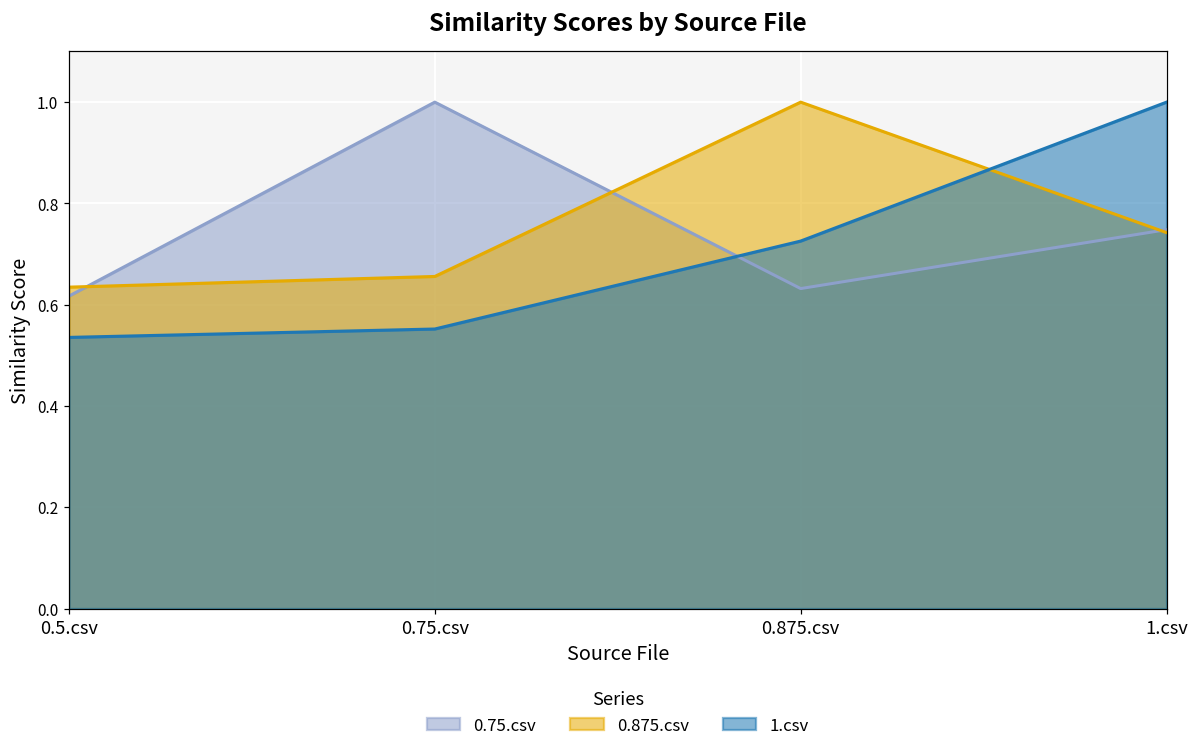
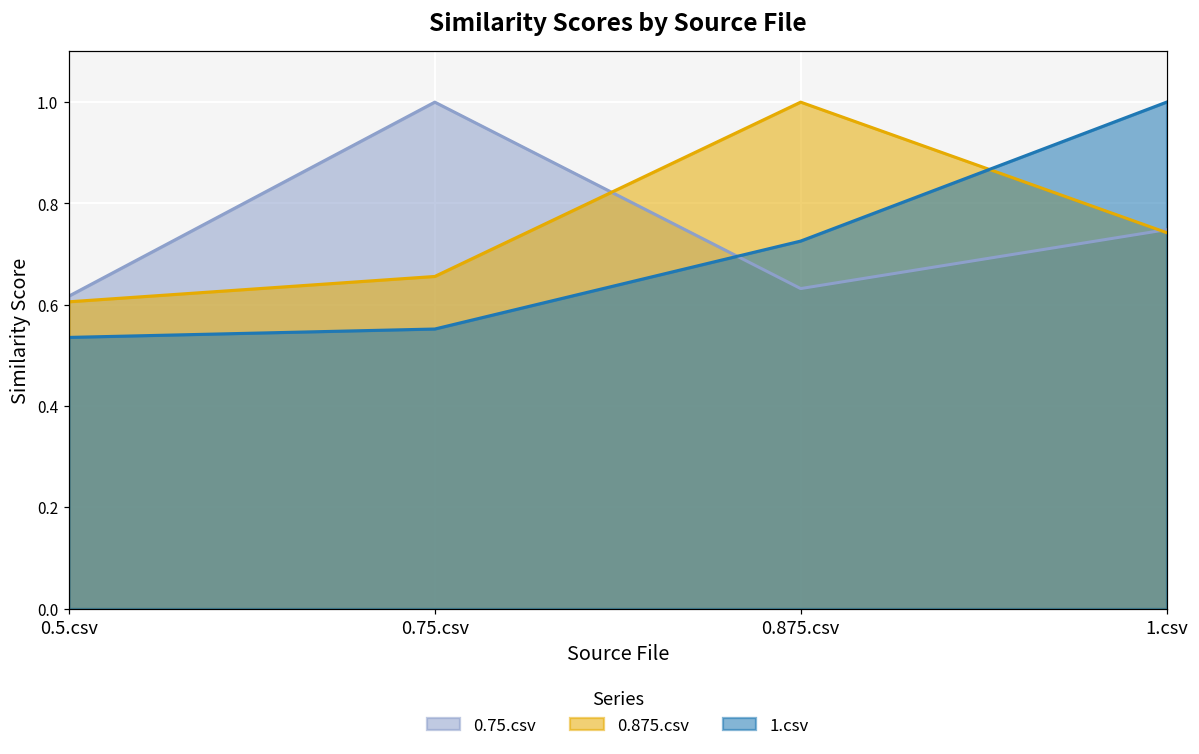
  {
    "0.75.csv": {
      "0.5.csv": 0.62,
      "0.75.csv": 1.00,
      "0.875.csv": 0.63,
      "1.csv": 0.75
    },
    "0.875.csv": {
-     "0.5.csv": 0.63,
+     "0.5.csv": 0.61,
      "0.75.csv": 0.66,
      "0.875.csv": 1.00,
      "1.csv": 0.74
    },
    "1.csv": {
      "0.5.csv": 0.54,
      "0.75.csv": 0.55,
      "0.875.csv": 0.73,
      "1.csv": 1.00
    }
  }
